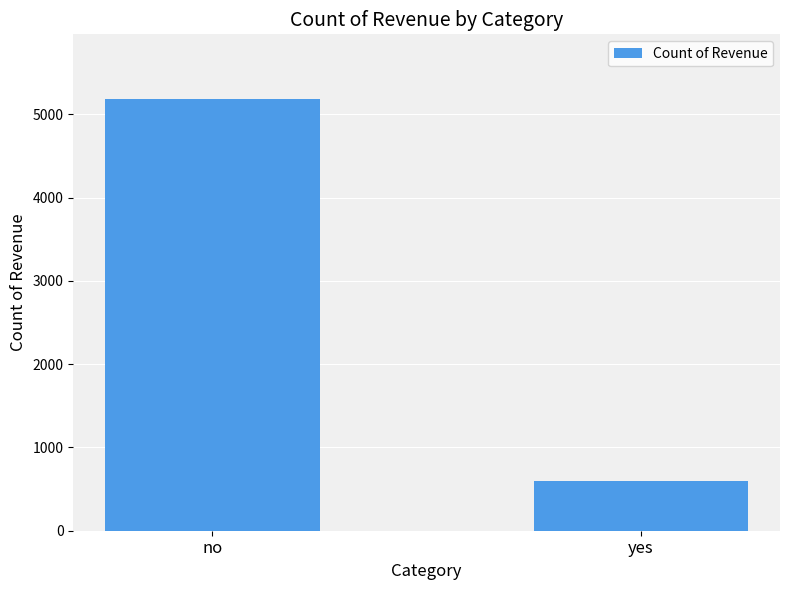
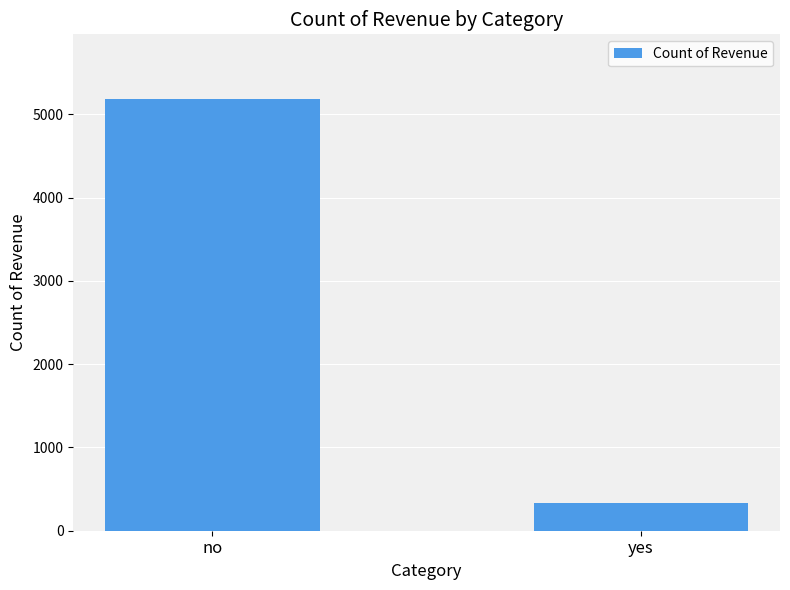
  {
    "no": 5200,
-   "yes": 600
+   "yes": 300
  }
